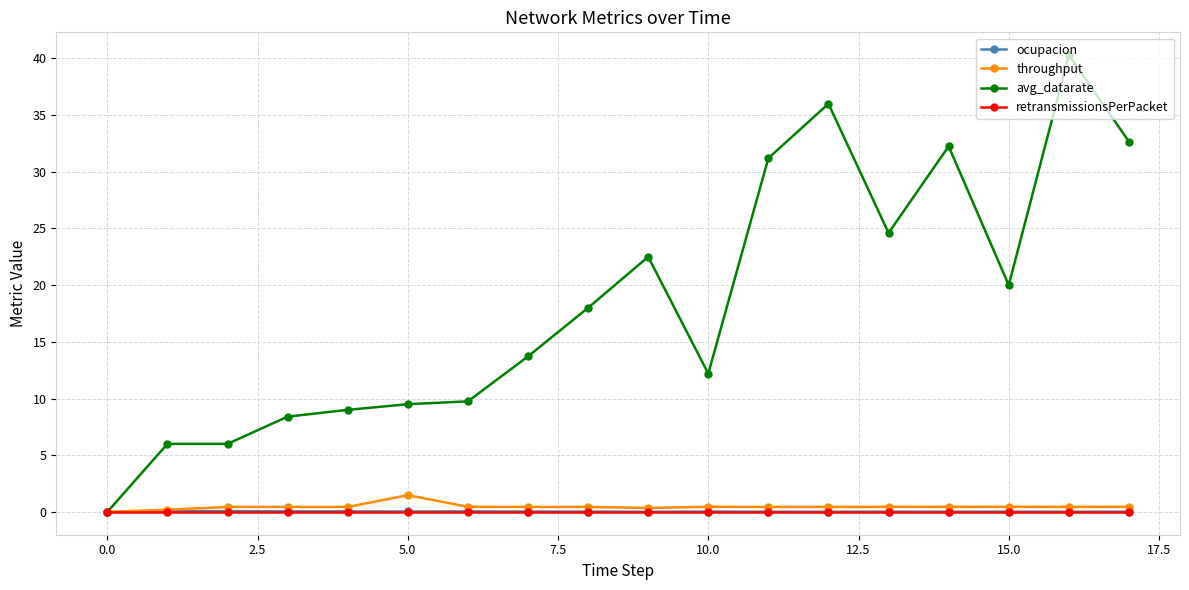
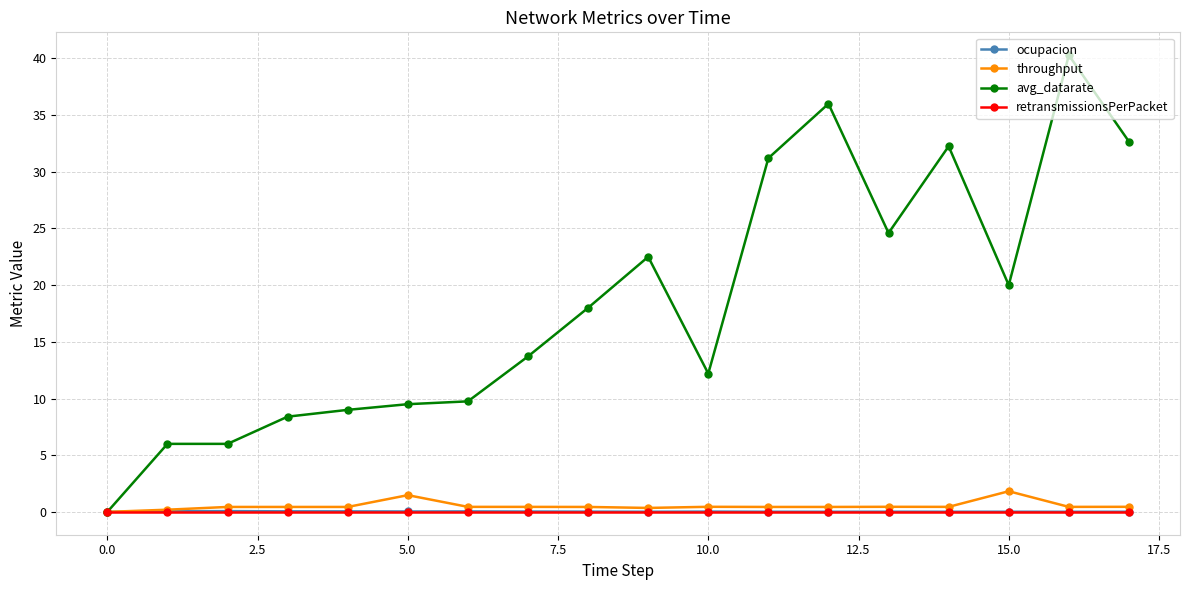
  {
    "throughput": {
      "5.0": 1.5,
      "10.0": 0.4,
-     "15.0": 0.4
+     "15.0": 1.8
    },
    "avg_datarate": {
      "5.0": 9.5,
      "10.0": 12.2,
      "15.0": 20.0
    }
  }
